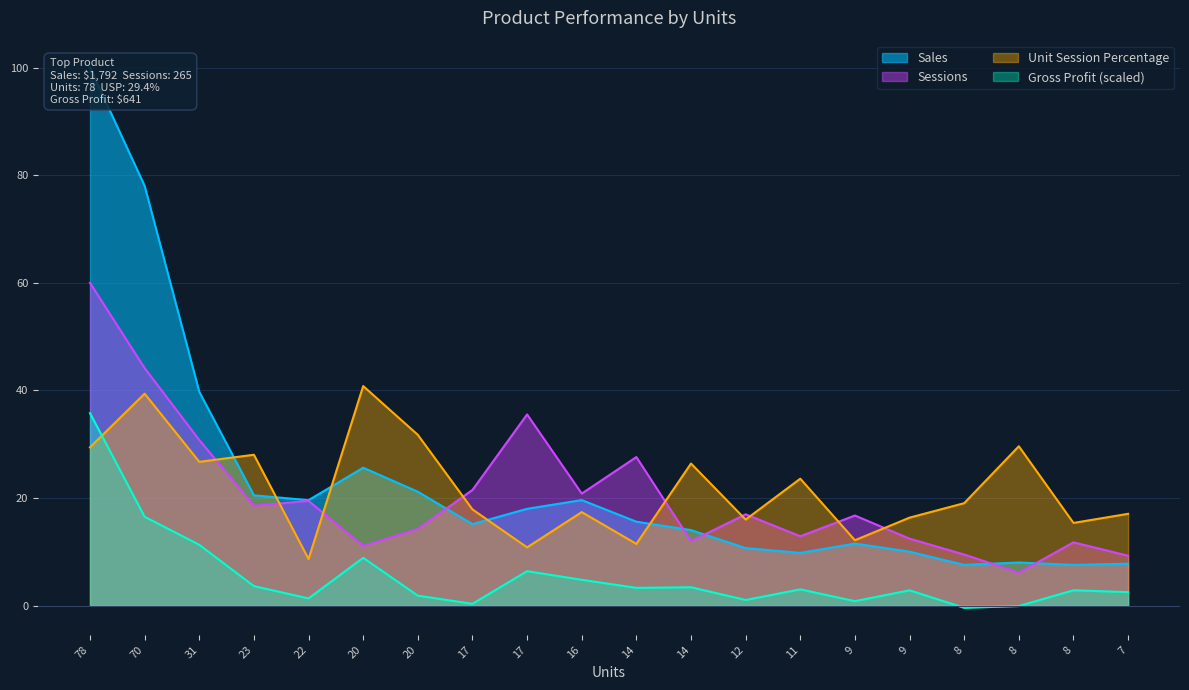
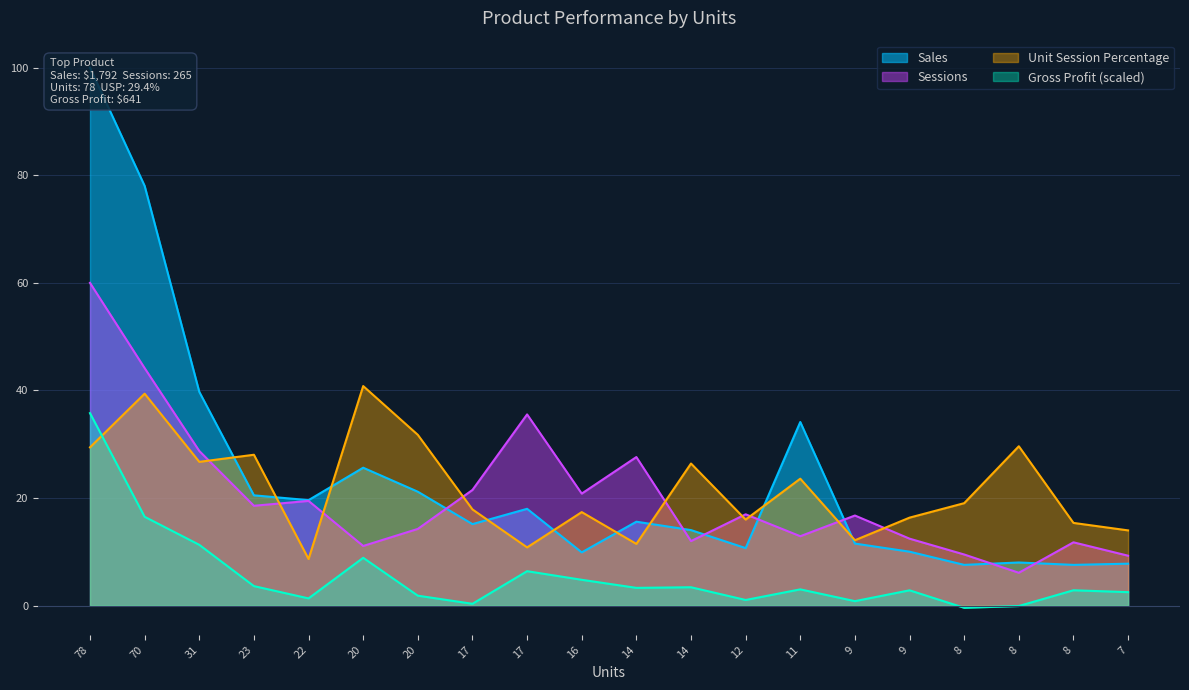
  {
    "Sales": {
      "70": 78,
      "31": 40,
      "23": 21,
-     "16": 20,
+     "16": 10,
      "12": 11,
-     "11": 10,
+     "11": 34,
      "7": 8
    },
    "Sessions": {
      "78": 60,
      "70": 44,
-     "31": 31,
+     "31": 29,
      "23": 19,
      "16": 21,
      "12": 17,
      "11": 13,
      "7": 9
    },
    "Unit Session Percentage": {
      "78": 29,
      "70": 39,
      "31": 27,
      "23": 28,
      "22": 9,
      "16": 17,
      "12": 16,
      "11": 24,
-     "7": 17
+     "7": 14
    }
  }
